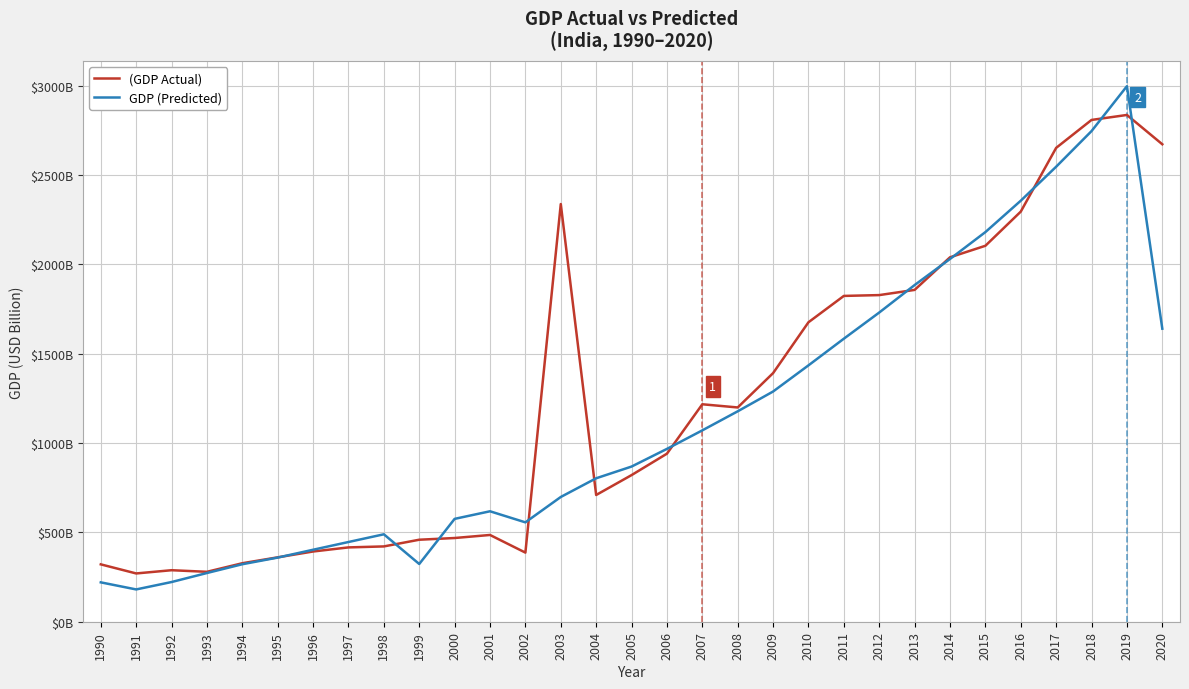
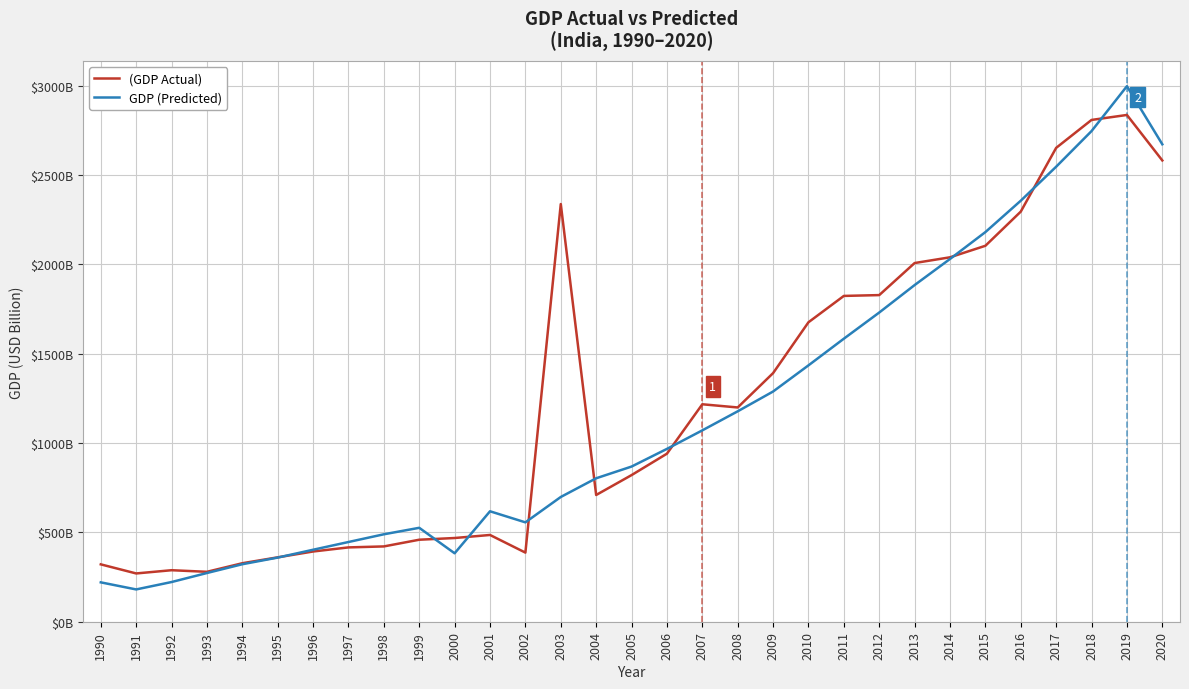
  {
    "(GDP Actual)": {
      "1990": "$320000000000",
      "1991": "$270000000000",
      "1992": "$290000000000",
      "1997": "$420000000000",
      "1998": "$420000000000",
      "1999": "$460000000000",
      "2000": "$470000000000",
      "2001": "$490000000000",
      "2002": "$390000000000",
      "2003": "$2340000000000",
      "2004": "$710000000000",
      "2005": "$820000000000",
      "2006": "$940000000000",
      "2008": "$1200000000000",
      "2009": "$1390000000000",
      "2010": "$1680000000000",
      "2011": "$1820000000000",
      "2012": "$1830000000000",
-     "2013": "$1860000000000",
+     "2013": "$2010000000000",
      "2015": "$2100000000000",
      "2016": "$2290000000000",
      "2017": "$2650000000000",
      "2018": "$2810000000000",
      "2019": "$2840000000000",
-     "2020": "$2670000000000"
+     "2020": "$2580000000000"
    },
    "GDP (Predicted)": {
      "1990": "$220000000000",
      "1991": "$180000000000",
      "1992": "$220000000000",
      "1997": "$450000000000",
      "1998": "$490000000000",
-     "1999": "$320000000000",
-     "2000": "$580000000000",
+     "1999": "$530000000000",
+     "2000": "$380000000000",
      "2001": "$620000000000",
      "2002": "$560000000000",
      "2003": "$700000000000",
      "2004": "$800000000000",
      "2005": "$870000000000",
      "2006": "$970000000000",
      "2007": "$1070000000000",
      "2008": "$1180000000000",
      "2009": "$1290000000000",
      "2010": "$1430000000000",
      "2011": "$1580000000000",
      "2012": "$1730000000000",
      "2013": "$1880000000000",
      "2015": "$2180000000000",
      "2016": "$2360000000000",
      "2017": "$2550000000000",
      "2018": "$2750000000000",
-     "2020": "$1640000000000"
+     "2020": "$2670000000000"
    }
  }
